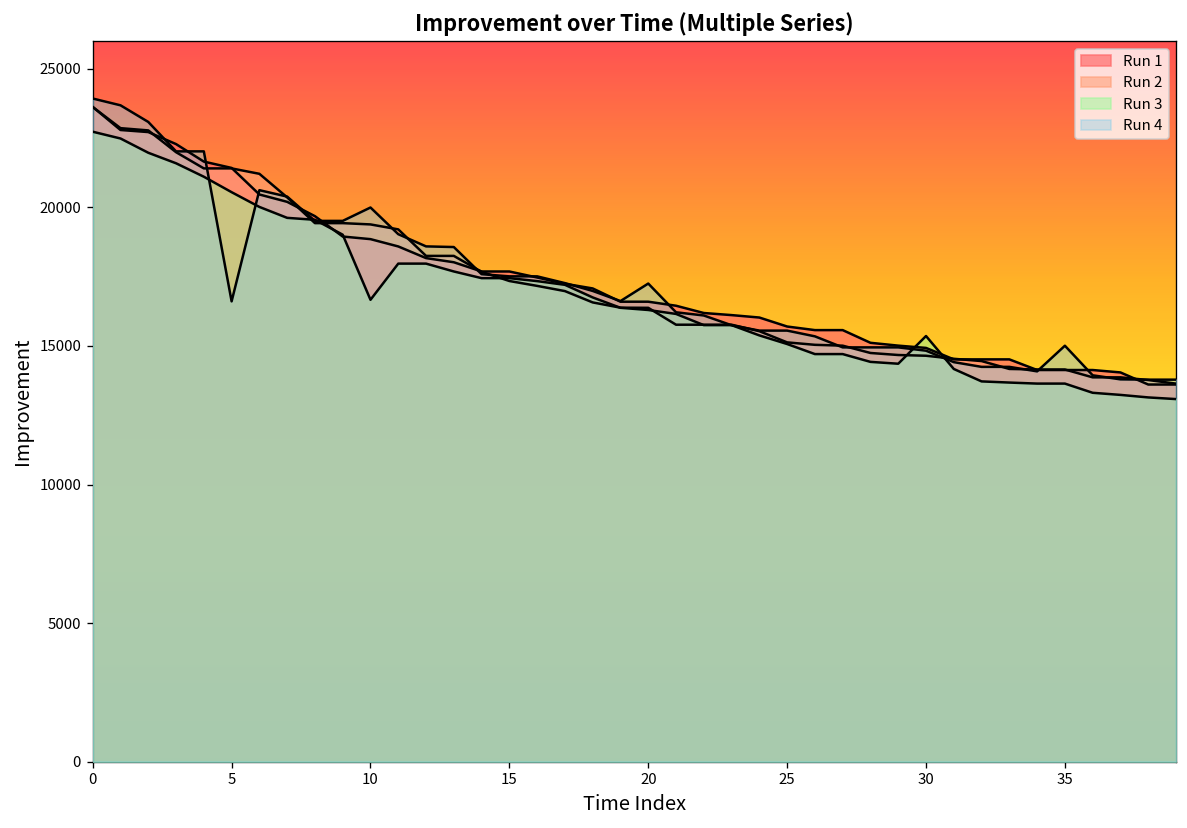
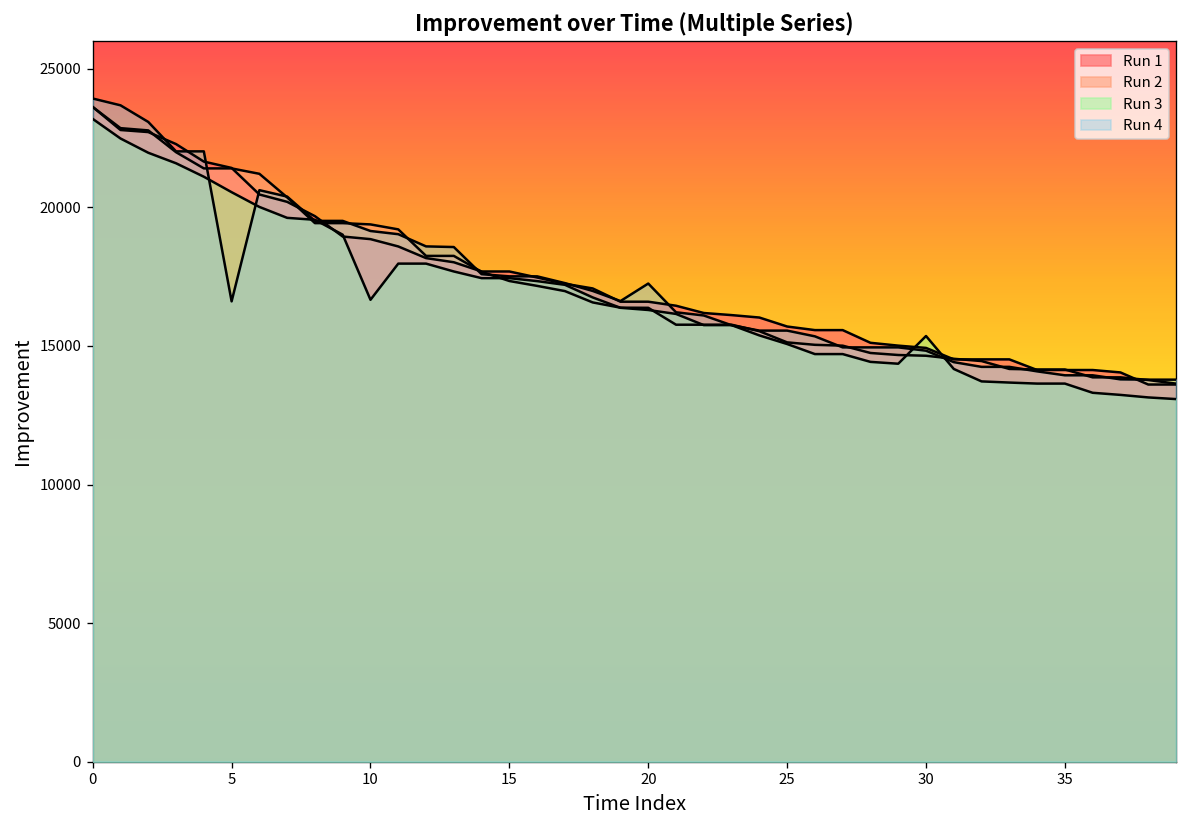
  {
    "Run 3": {
-     "0": 22700,
+     "0": 23200,
      "5": 20500,
      "10": 16700,
      "30": 15400,
      "35": 13600
    },
    "Run 4": {
      "0": 23900,
      "5": 16600,
-     "10": 20000,
+     "10": 19100,
      "20": 17300,
      "25": 15600,
-     "35": 15000
+     "35": 13900
    }
  }
